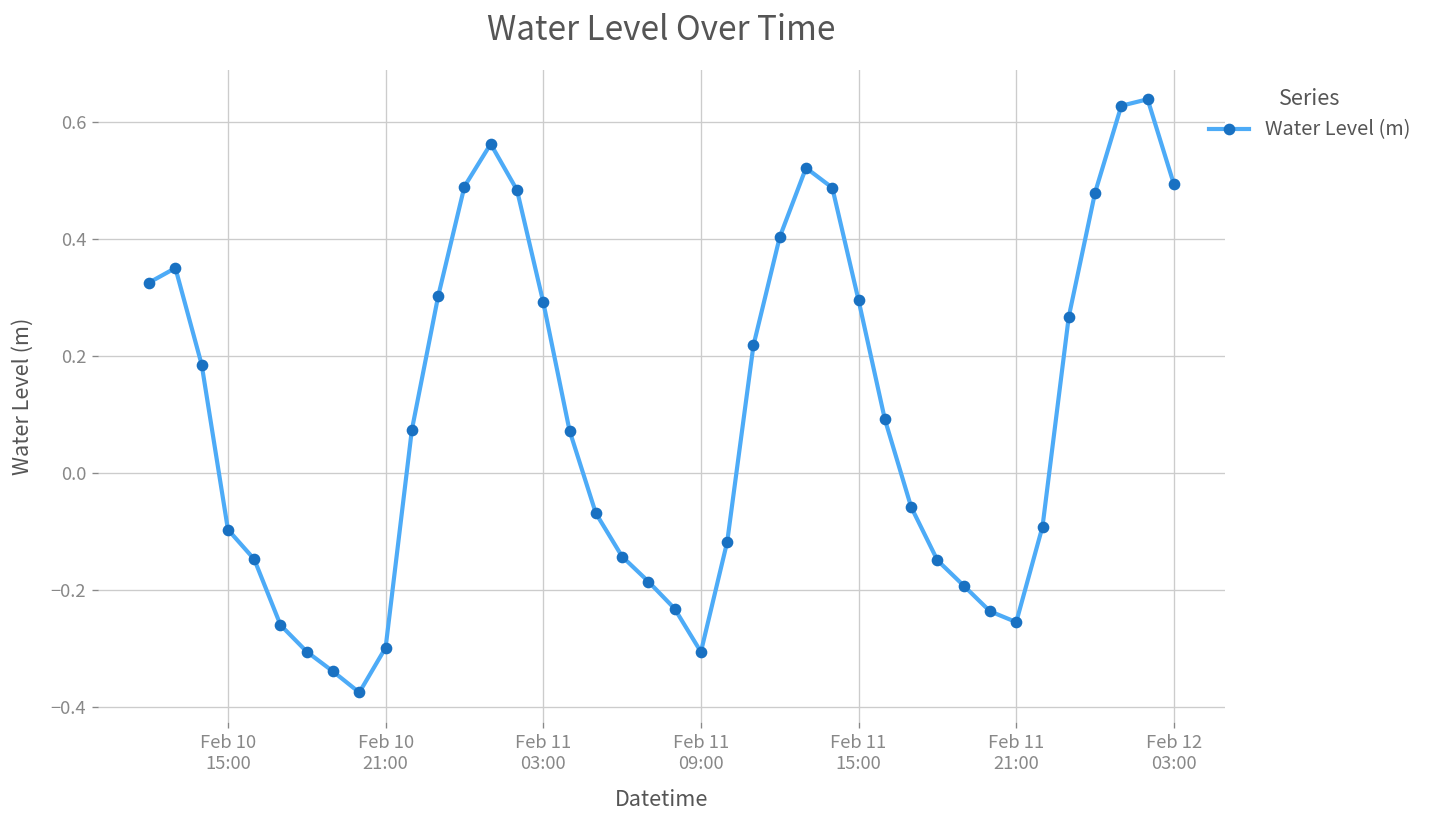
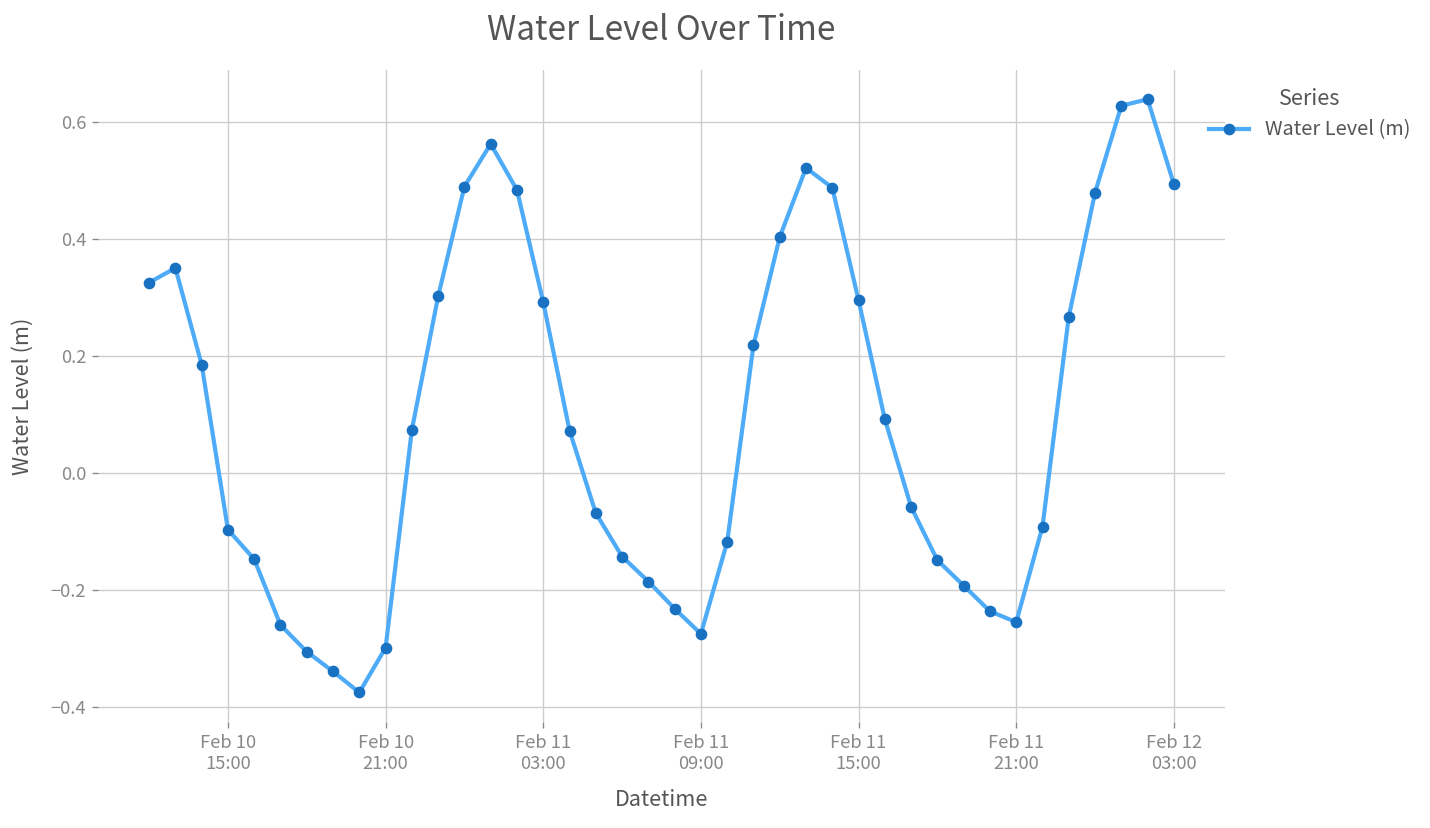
  {
    "Feb 10 15:00": -0.10,
    "Feb 10 21:00": -0.30,
    "Feb 11 03:00": 0.29,
-   "Feb 11 09:00": -0.31,
+   "Feb 11 09:00": -0.28,
    "Feb 11 15:00": 0.29,
    "Feb 11 21:00": -0.26,
    "Feb 12 03:00": 0.49
  }
